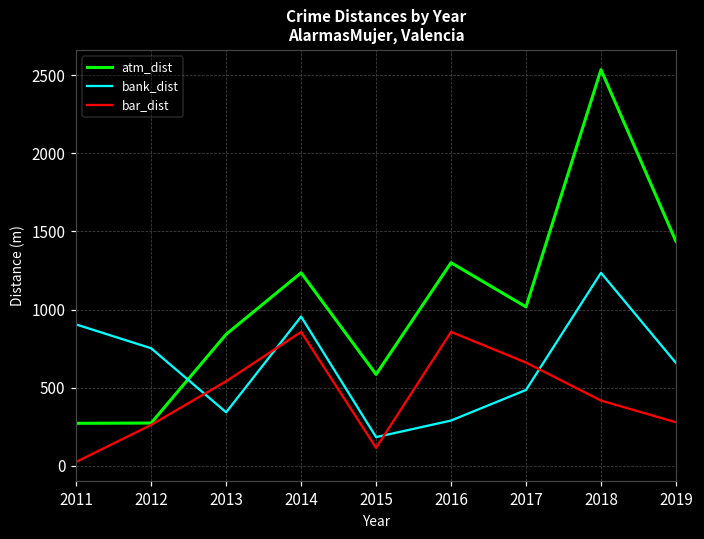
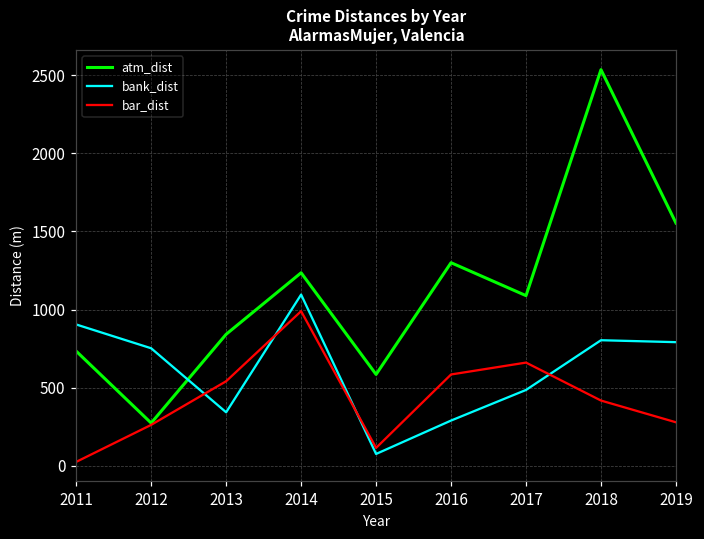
  {
    "atm_dist": {
-     "2011": 270,
+     "2011": 730,
      "2013": 840,
      "2014": 1240,
      "2015": 580,
      "2016": 1300,
-     "2017": 1020,
+     "2017": 1090,
      "2018": 2540,
-     "2019": 1440
+     "2019": 1550
    },
    "bank_dist": {
      "2011": 900,
      "2012": 750,
      "2013": 340,
-     "2014": 960,
-     "2015": 180,
+     "2014": 1100,
+     "2015": 80,
      "2016": 290,
      "2017": 490,
-     "2018": 1240,
-     "2019": 660
+     "2018": 800,
+     "2019": 790
    },
    "bar_dist": {
      "2011": 20,
      "2013": 540,
-     "2014": 860,
+     "2014": 990,
      "2015": 110,
-     "2016": 860,
+     "2016": 580,
      "2017": 660,
      "2018": 420,
      "2019": 280
    }
  }
